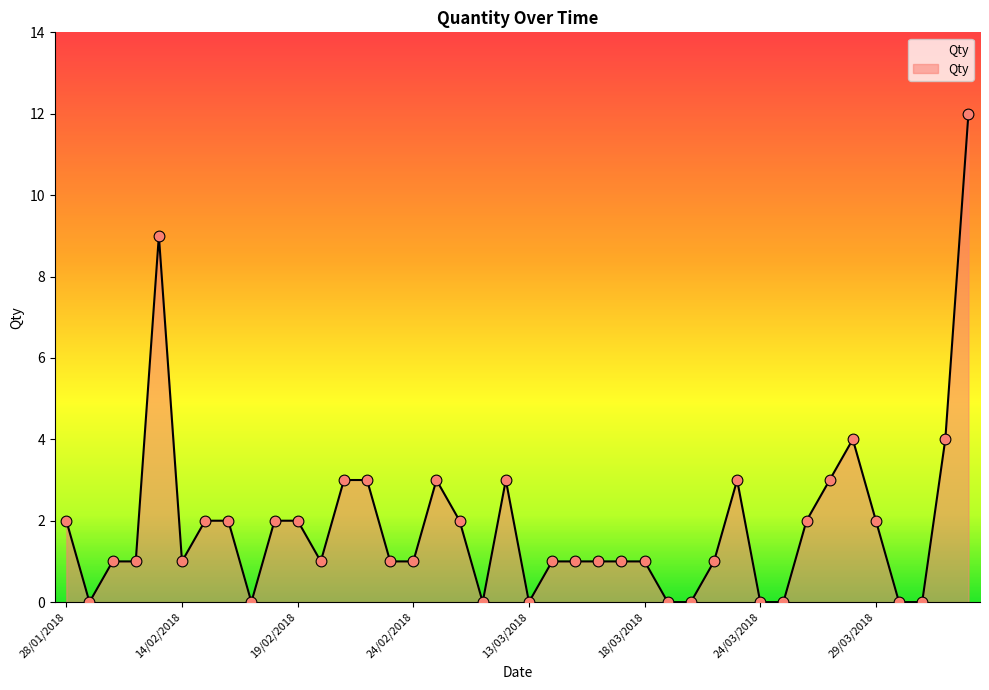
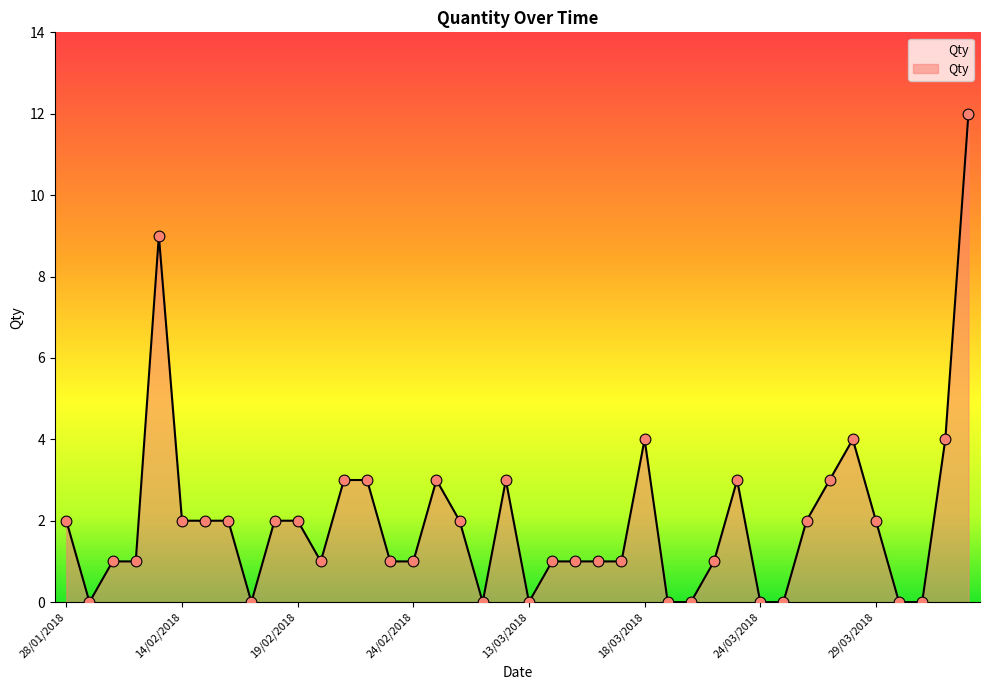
  {
    "28/01/2018": 2,
-   "14/02/2018": 1,
+   "14/02/2018": 2,
    "19/02/2018": 2,
    "24/02/2018": 1,
    "13/03/2018": 0,
-   "18/03/2018": 1,
+   "18/03/2018": 4,
    "24/03/2018": 0,
    "29/03/2018": 2
  }
